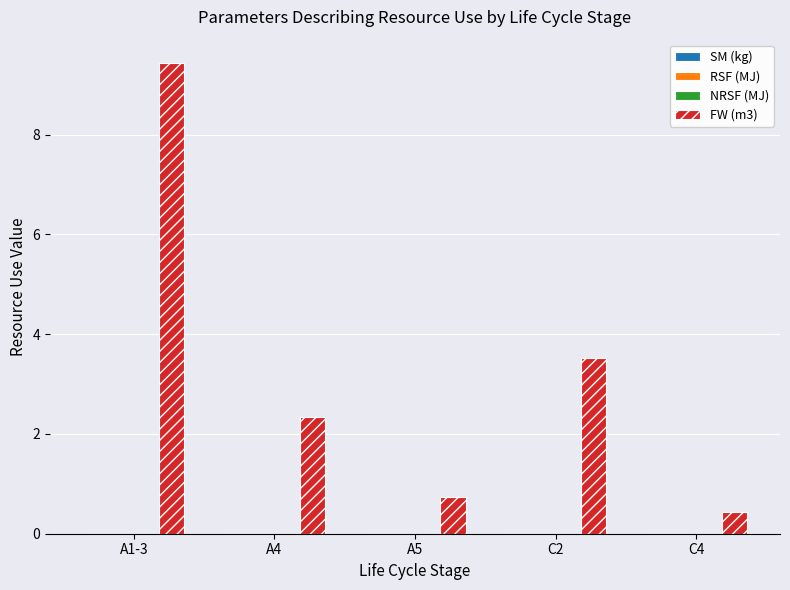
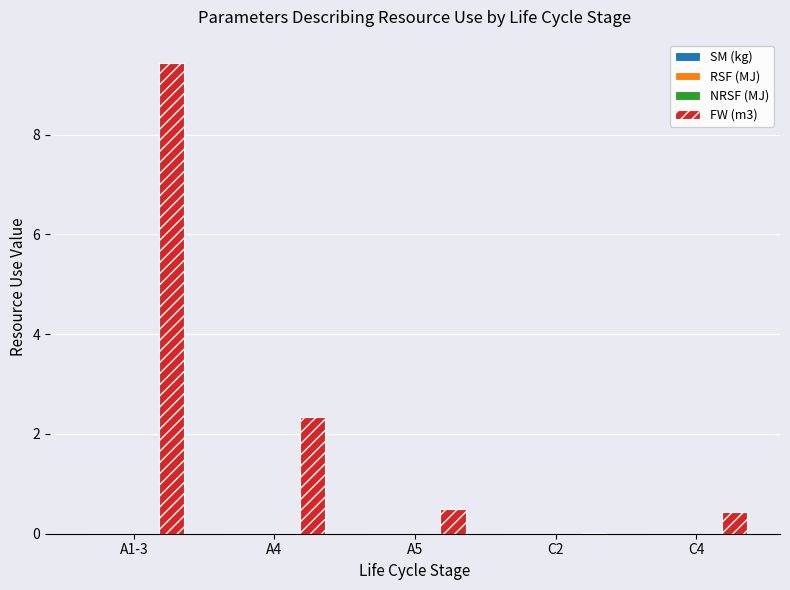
  {
    "SM (kg)": {
      "A1-3": 0.0,
      "A4": 0.0,
      "A5": 0.0,
      "C2": 0.0,
      "C4": 0.0
    },
    "RSF (MJ)": {
      "A1-3": 0.0,
      "A4": 0.0,
      "A5": 0.0,
      "C2": 0.0,
      "C4": 0.0
    },
    "NRSF (MJ)": {
      "A1-3": 0.0,
      "A4": 0.0,
      "A5": 0.0,
      "C2": 0.0,
      "C4": 0.0
    },
    "FW (m3)": {
      "A1-3": 9.4,
      "A4": 2.3,
-     "A5": 0.7,
-     "C2": 3.5,
+     "A5": 0.5,
+     "C2": 0.0,
      "C4": 0.4
    }
  }
